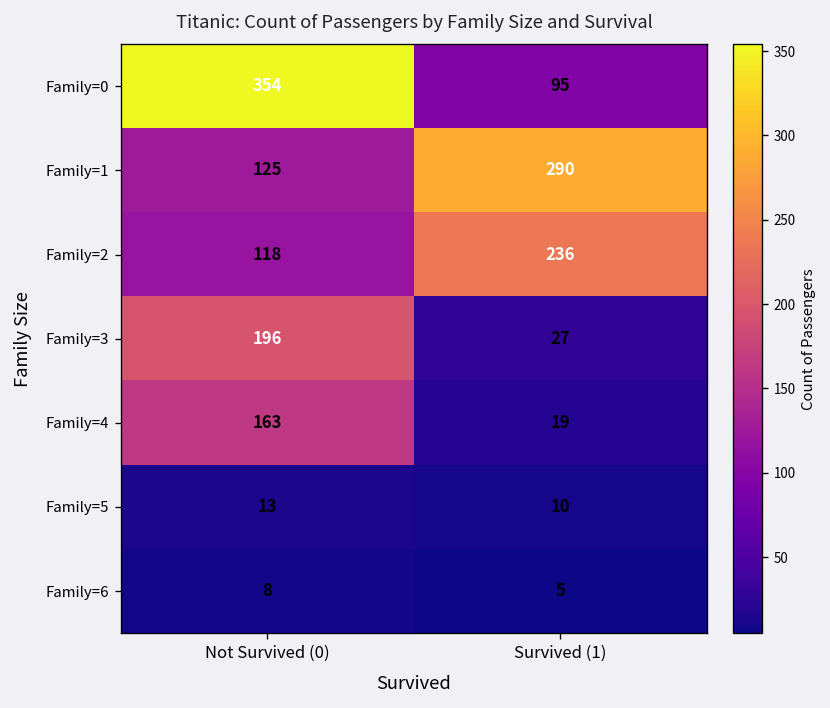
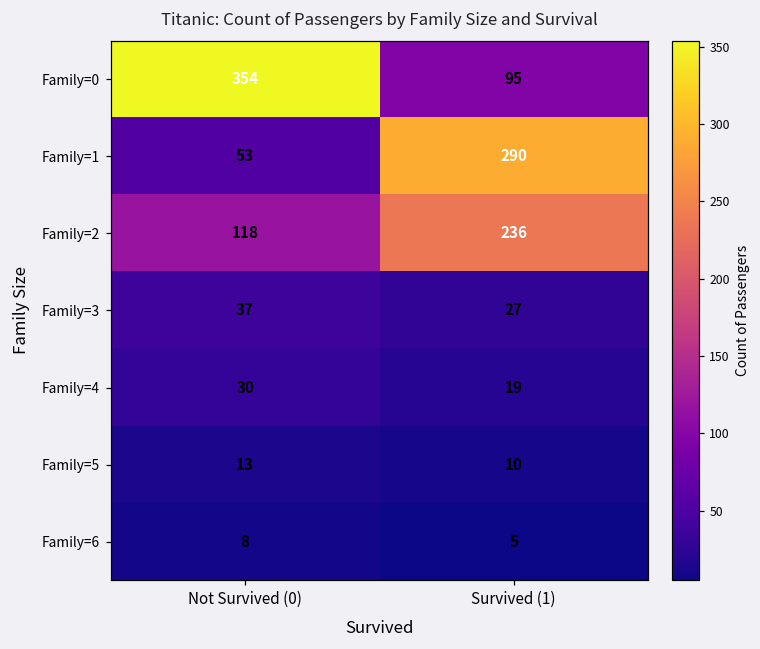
  {
    "Family=0": {
      "Not Survived (0)": 354,
      "Survived (1)": 95
    },
    "Family=1": {
-     "Not Survived (0)": 125,
+     "Not Survived (0)": 53,
      "Survived (1)": 290
    },
    "Family=2": {
      "Not Survived (0)": 118,
      "Survived (1)": 236
    },
    "Family=3": {
-     "Not Survived (0)": 196,
+     "Not Survived (0)": 37,
      "Survived (1)": 27
    },
    "Family=4": {
-     "Not Survived (0)": 163,
+     "Not Survived (0)": 30,
      "Survived (1)": 19
    },
    "Family=5": {
      "Not Survived (0)": 13,
      "Survived (1)": 10
    },
    "Family=6": {
      "Not Survived (0)": 8,
      "Survived (1)": 5
    }
  }
